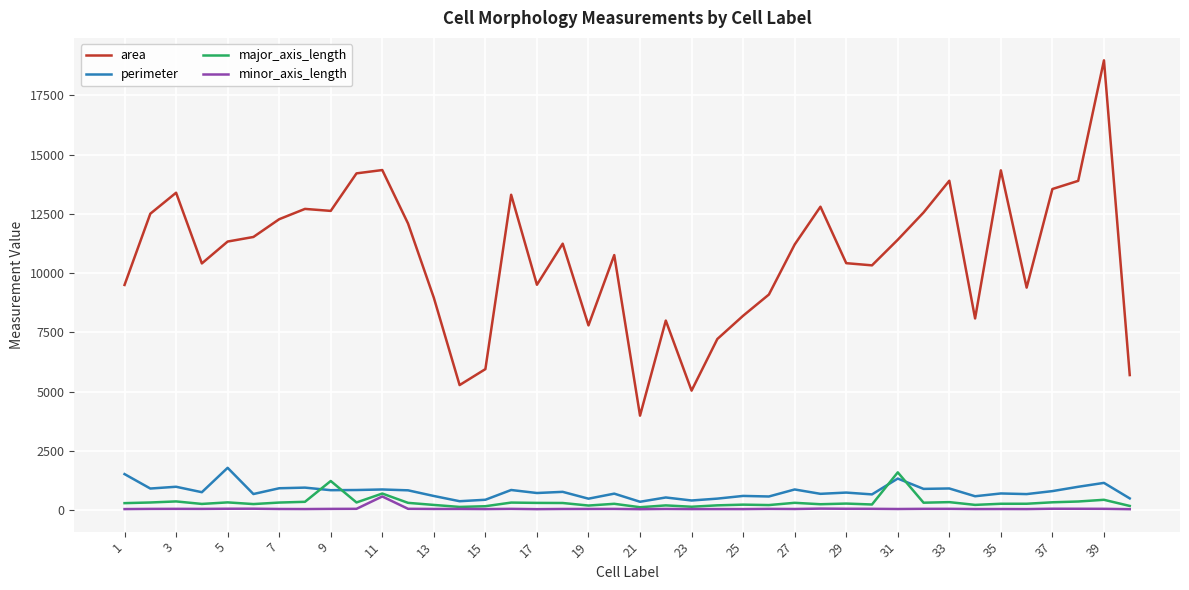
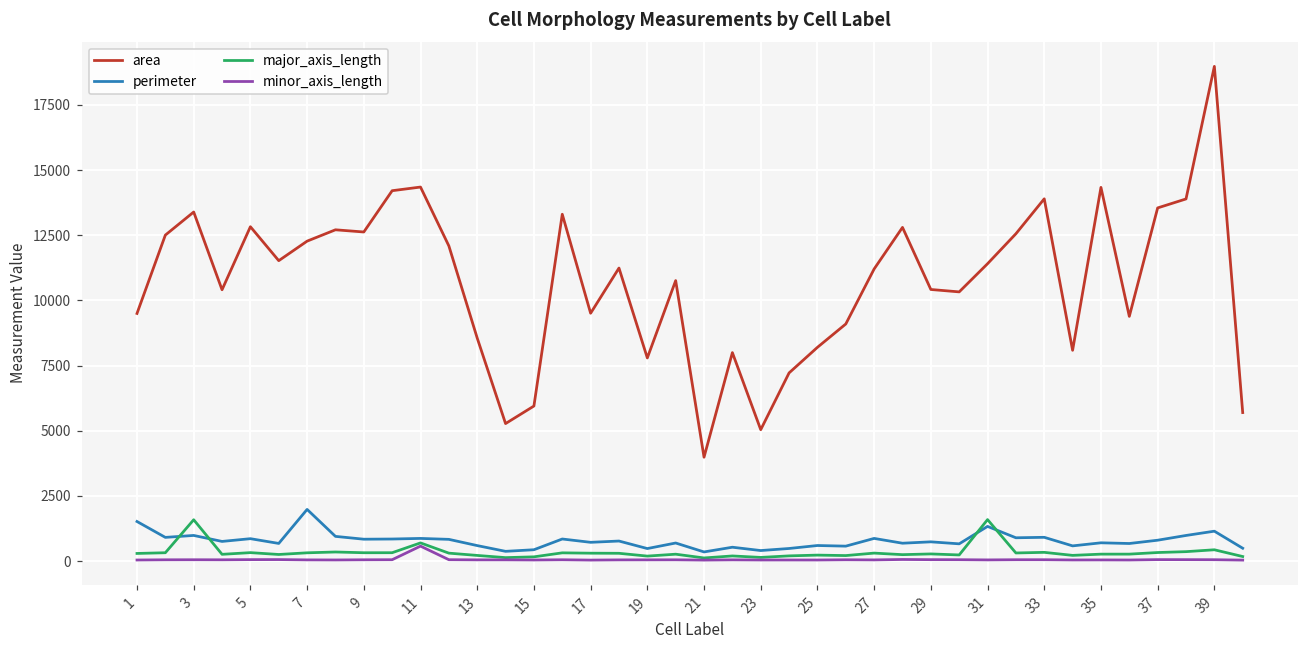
  {
    "area": {
      "1": 9500,
      "3": 13400,
-     "5": 11300,
+     "5": 12800,
      "7": 12300,
      "9": 12600,
      "11": 14300,
-     "13": 9000,
+     "13": 8600,
      "15": 6000,
      "17": 9500,
      "19": 7800,
      "21": 4000,
      "23": 5000,
      "25": 8200,
      "27": 11200,
      "29": 10400,
      "31": 11400,
      "33": 13900,
      "35": 14300,
      "37": 13500,
      "39": 19000
    },
    "perimeter": {
      "1": 1500,
      "3": 1000,
-     "5": 1800,
-     "7": 900,
+     "5": 900,
+     "7": 2000,
      "9": 800,
      "11": 900,
      "13": 600,
      "15": 400,
      "17": 700,
      "19": 500,
      "21": 400,
      "23": 400,
      "25": 600,
      "27": 900,
      "29": 700,
      "31": 1300,
      "33": 900,
      "35": 700,
      "37": 800,
      "39": 1200
    },
    "major_axis_length": {
      "1": 300,
-     "3": 400,
+     "3": 1600,
      "5": 300,
      "7": 300,
-     "9": 1200,
+     "9": 300,
      "11": 700,
      "13": 200,
      "15": 200,
      "17": 300,
      "19": 200,
      "25": 200,
      "27": 300,
      "29": 300,
      "31": 1600,
      "33": 300,
      "35": 300,
      "37": 300,
      "39": 400
    },
    "minor_axis_length": {
      "1": 0,
      "3": 100,
      "5": 100,
      "7": 100,
      "9": 100,
      "11": 600,
      "13": 100,
      "15": 0,
      "17": 0,
      "19": 100,
      "25": 0,
      "27": 0,
      "29": 100,
      "31": 0,
      "33": 100,
      "35": 0,
      "37": 100,
      "39": 100
    }
  }
